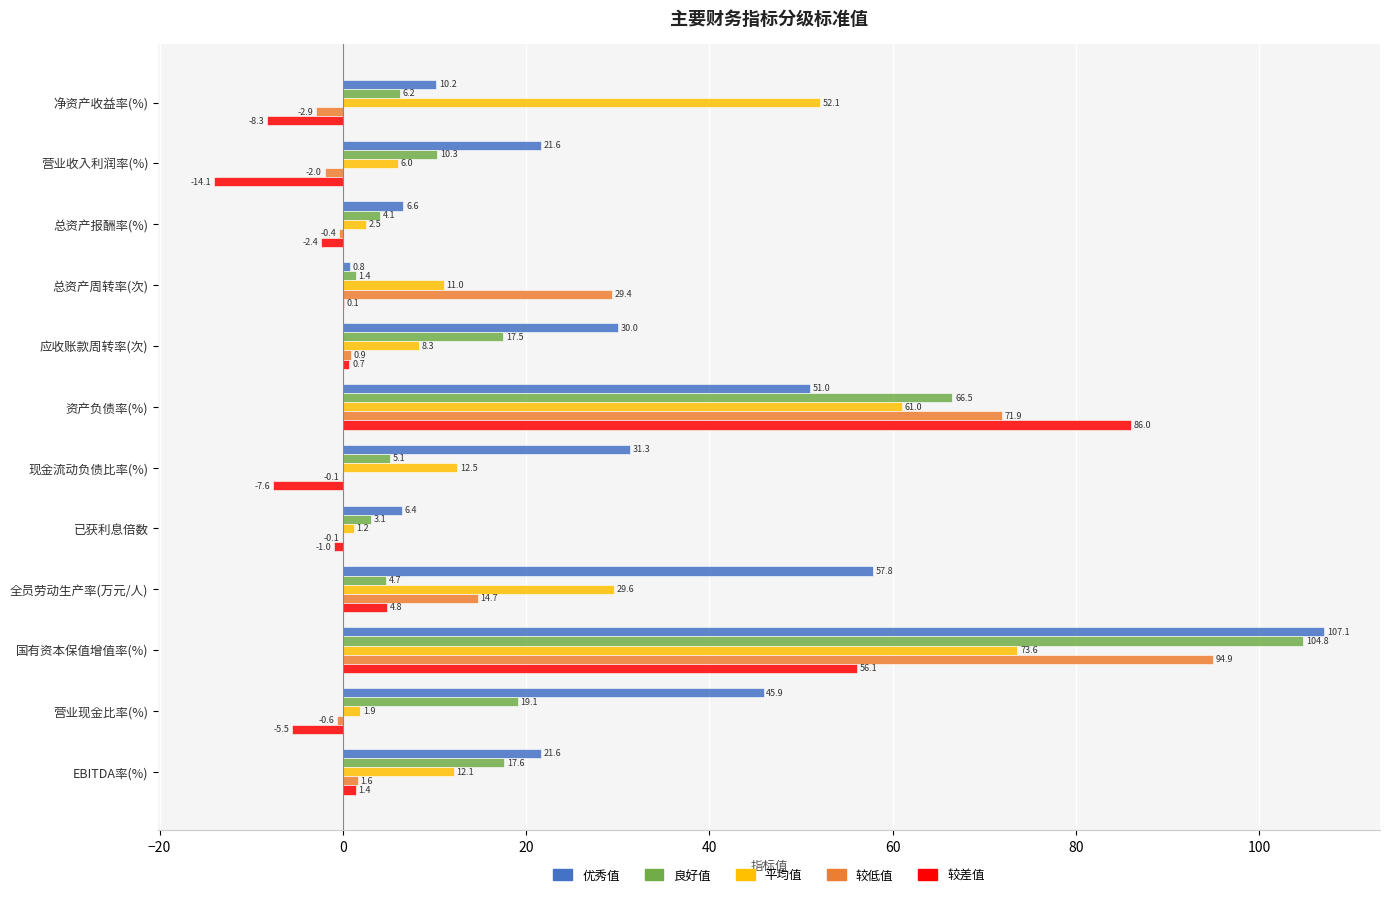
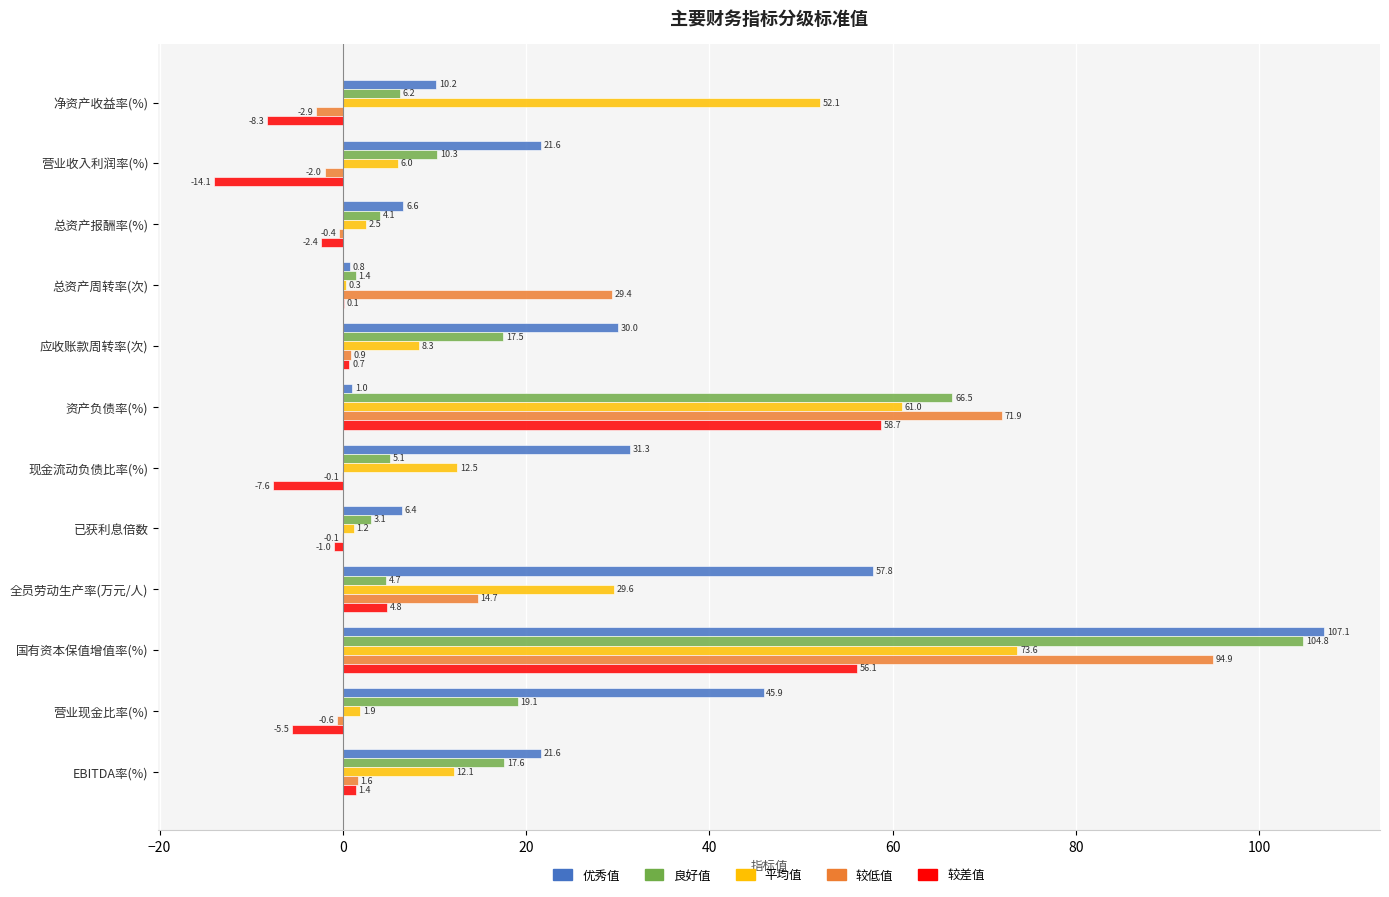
  {
    "优秀值": {
      "净资产收益率(%)": 10.2,
      "营业收入利润率(%)": 21.6,
      "总资产报酬率(%)": 6.6,
      "总资产周转率(次)": 0.8,
      "应收账款周转率(次)": 30.0,
-     "资产负债率(%)": 51.0,
+     "资产负债率(%)": 1.0,
      "现金流动负债比率(%)": 31.3,
      "已获利息倍数": 6.4,
      "全员劳动生产率(万元/人)": 57.8,
      "国有资本保值增值率(%)": 107.1,
      "营业现金比率(%)": 45.9,
      "EBITDA率(%)": 21.6
    },
    "良好值": {
      "净资产收益率(%)": 6.2,
      "营业收入利润率(%)": 10.3,
      "总资产报酬率(%)": 4.1,
      "总资产周转率(次)": 1.4,
      "应收账款周转率(次)": 17.5,
      "资产负债率(%)": 66.5,
      "现金流动负债比率(%)": 5.1,
      "已获利息倍数": 3.1,
      "全员劳动生产率(万元/人)": 4.7,
      "国有资本保值增值率(%)": 104.8,
      "营业现金比率(%)": 19.1,
      "EBITDA率(%)": 17.6
    },
    "平均值": {
      "净资产收益率(%)": 52.1,
      "营业收入利润率(%)": 6.0,
      "总资产报酬率(%)": 2.5,
-     "总资产周转率(次)": 11.0,
+     "总资产周转率(次)": 0.3,
      "应收账款周转率(次)": 8.3,
      "资产负债率(%)": 61.0,
      "现金流动负债比率(%)": 12.5,
      "已获利息倍数": 1.2,
      "全员劳动生产率(万元/人)": 29.6,
      "国有资本保值增值率(%)": 73.6,
      "营业现金比率(%)": 1.9,
      "EBITDA率(%)": 12.1
    },
    "较低值": {
      "净资产收益率(%)": -2.9,
      "营业收入利润率(%)": -2.0,
      "总资产报酬率(%)": -0.4,
      "总资产周转率(次)": 29.4,
      "应收账款周转率(次)": 0.9,
      "资产负债率(%)": 71.9,
      "现金流动负债比率(%)": -0.1,
      "已获利息倍数": -0.1,
      "全员劳动生产率(万元/人)": 14.7,
      "国有资本保值增值率(%)": 94.9,
      "营业现金比率(%)": -0.6,
      "EBITDA率(%)": 1.6
    },
    "较差值": {
      "净资产收益率(%)": -8.3,
      "营业收入利润率(%)": -14.1,
      "总资产报酬率(%)": -2.4,
      "总资产周转率(次)": 0.1,
      "应收账款周转率(次)": 0.7,
-     "资产负债率(%)": 86.0,
+     "资产负债率(%)": 58.7,
      "现金流动负债比率(%)": -7.6,
      "已获利息倍数": -1.0,
      "全员劳动生产率(万元/人)": 4.8,
      "国有资本保值增值率(%)": 56.1,
      "营业现金比率(%)": -5.5,
      "EBITDA率(%)": 1.4
    }
  }
